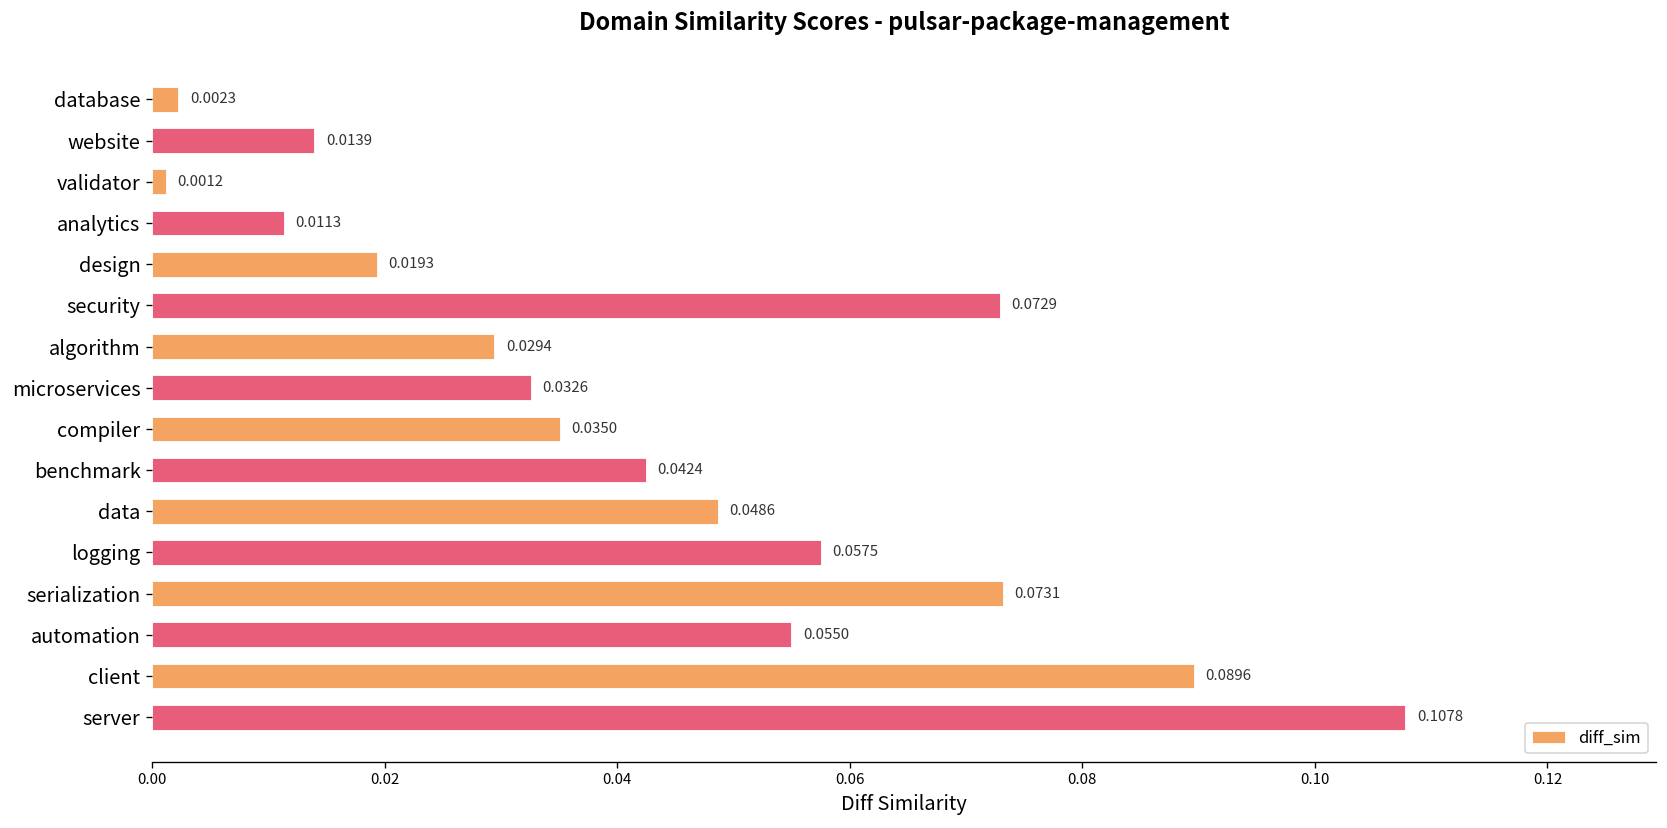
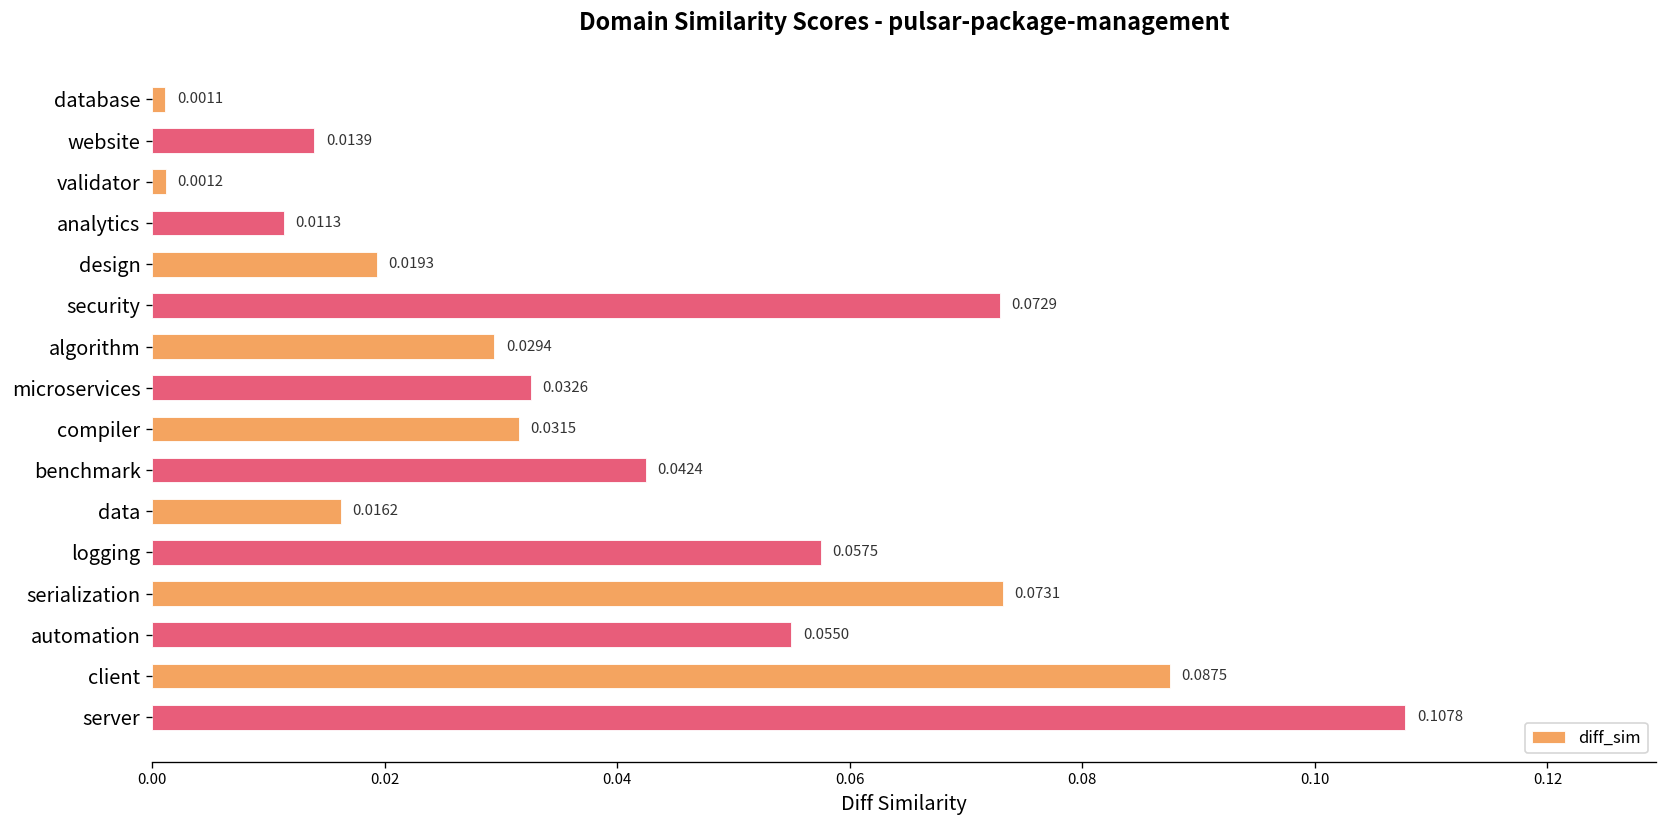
  {
-   "database": 0.0023,
+   "database": 0.0011,
    "website": 0.0139,
    "validator": 0.0012,
    "analytics": 0.0113,
    "design": 0.0193,
    "security": 0.0729,
    "algorithm": 0.0294,
    "microservices": 0.0326,
-   "compiler": 0.0350,
+   "compiler": 0.0315,
    "benchmark": 0.0424,
-   "data": 0.0486,
+   "data": 0.0162,
    "logging": 0.0575,
    "serialization": 0.0731,
    "automation": 0.0550,
-   "client": 0.0896,
+   "client": 0.0875,
    "server": 0.1078
  }
